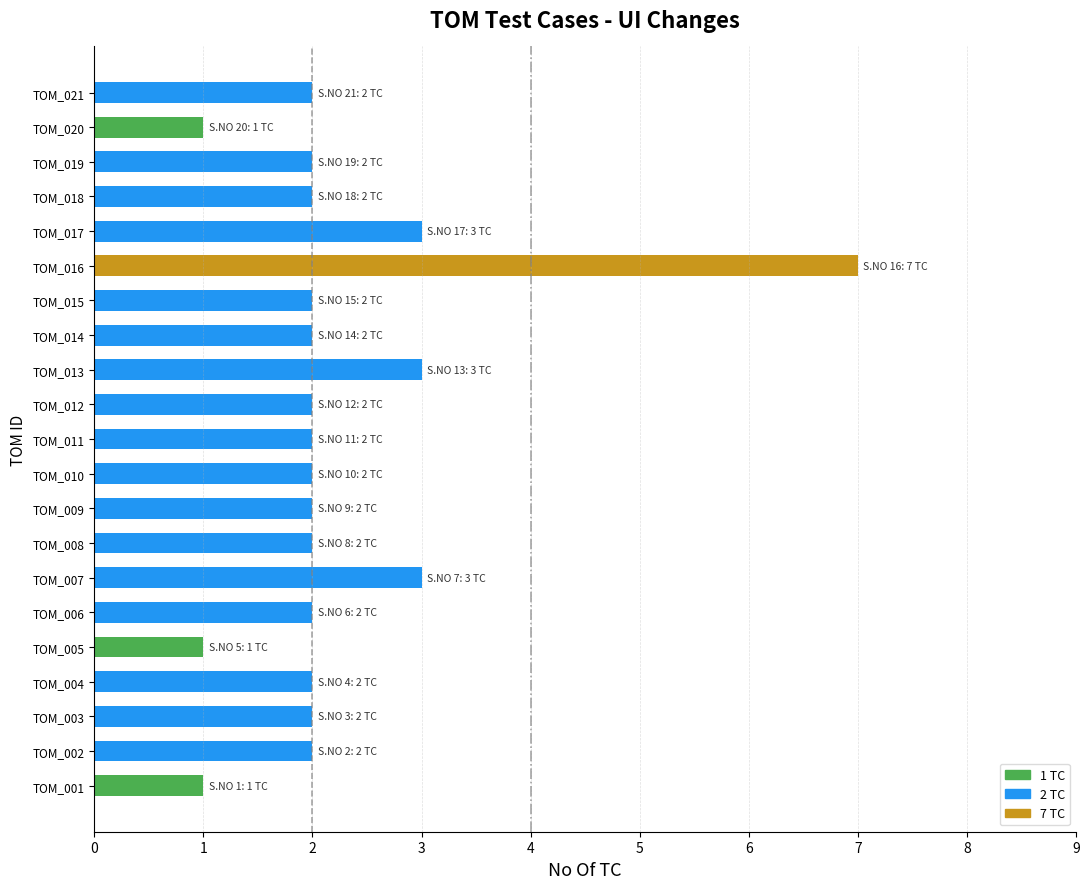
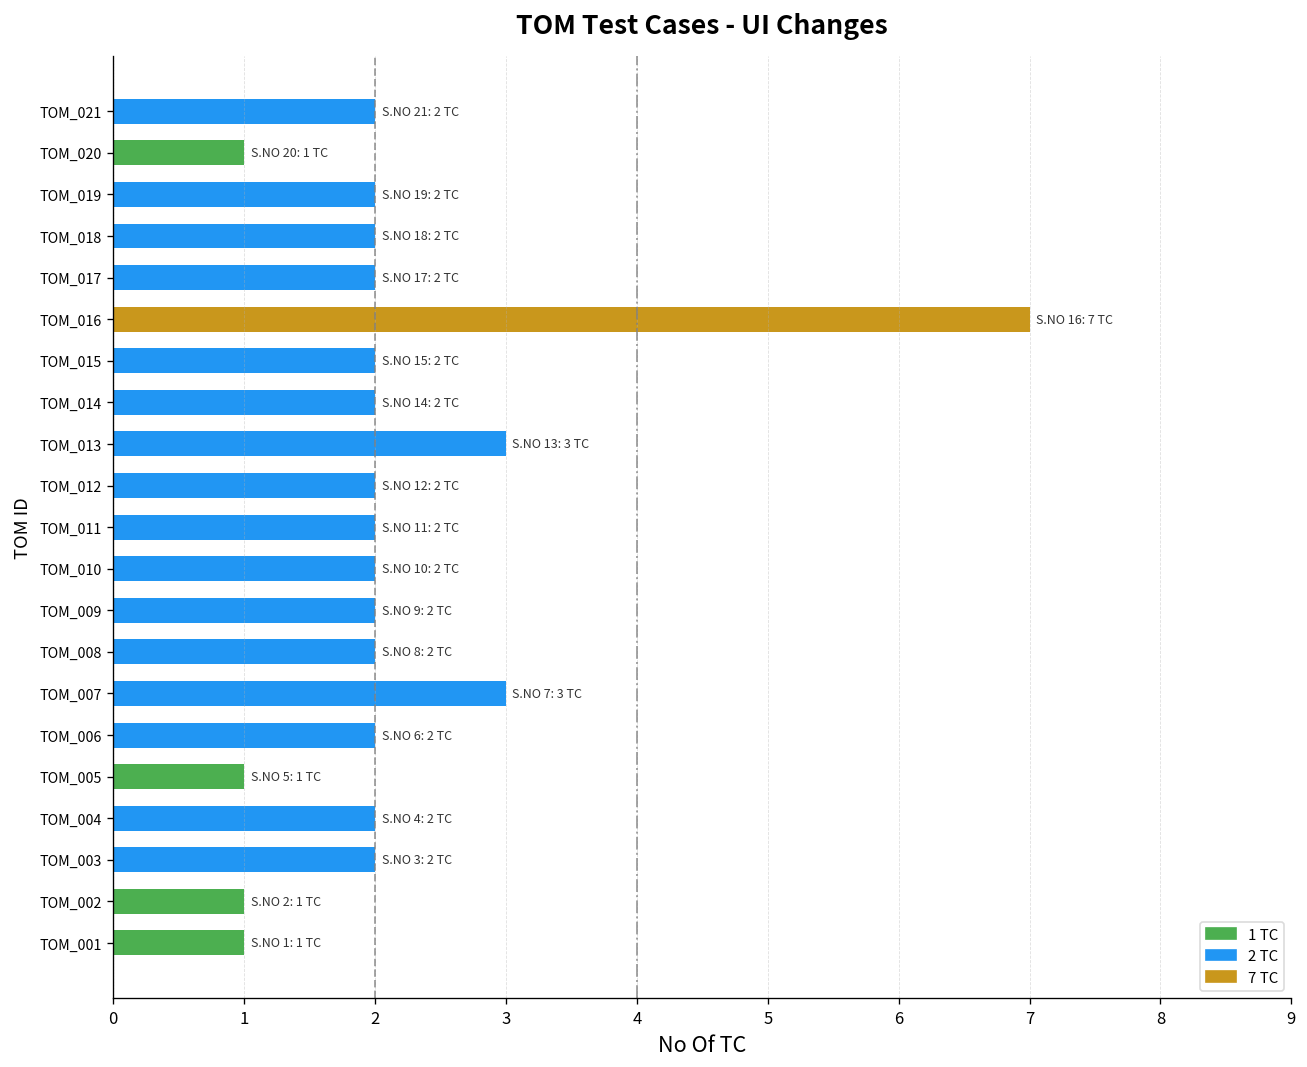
  {
    "TOM_021": "2",
    "TOM_020": "1",
    "TOM_019": "2",
    "TOM_018": "2",
-   "TOM_017": "3",
+   "TOM_017": "2",
    "TOM_016": "7",
    "TOM_015": "2",
    "TOM_014": "2",
    "TOM_013": "3",
    "TOM_012": "2",
    "TOM_011": "2",
    "TOM_010": "2",
    "TOM_009": "2",
    "TOM_008": "2",
    "TOM_007": "3",
    "TOM_006": "2",
    "TOM_005": "1",
    "TOM_004": "2",
    "TOM_003": "2",
-   "TOM_002": "2",
+   "TOM_002": "1",
    "TOM_001": "1:"
  }
